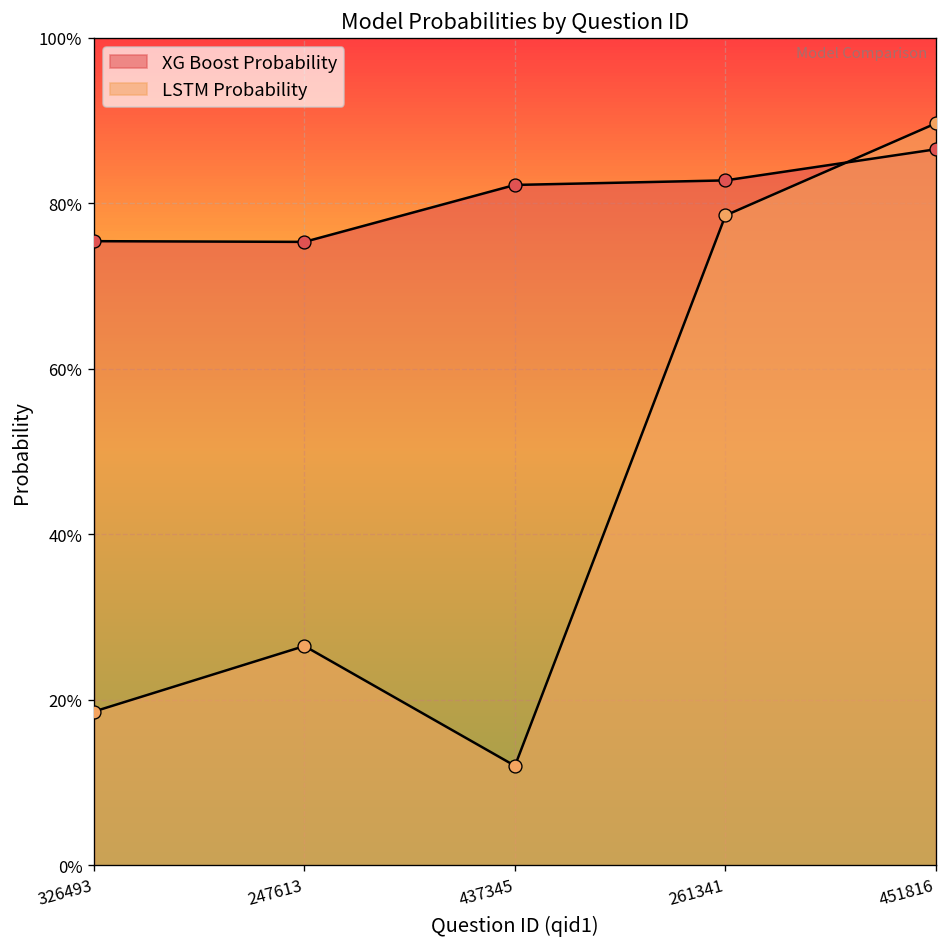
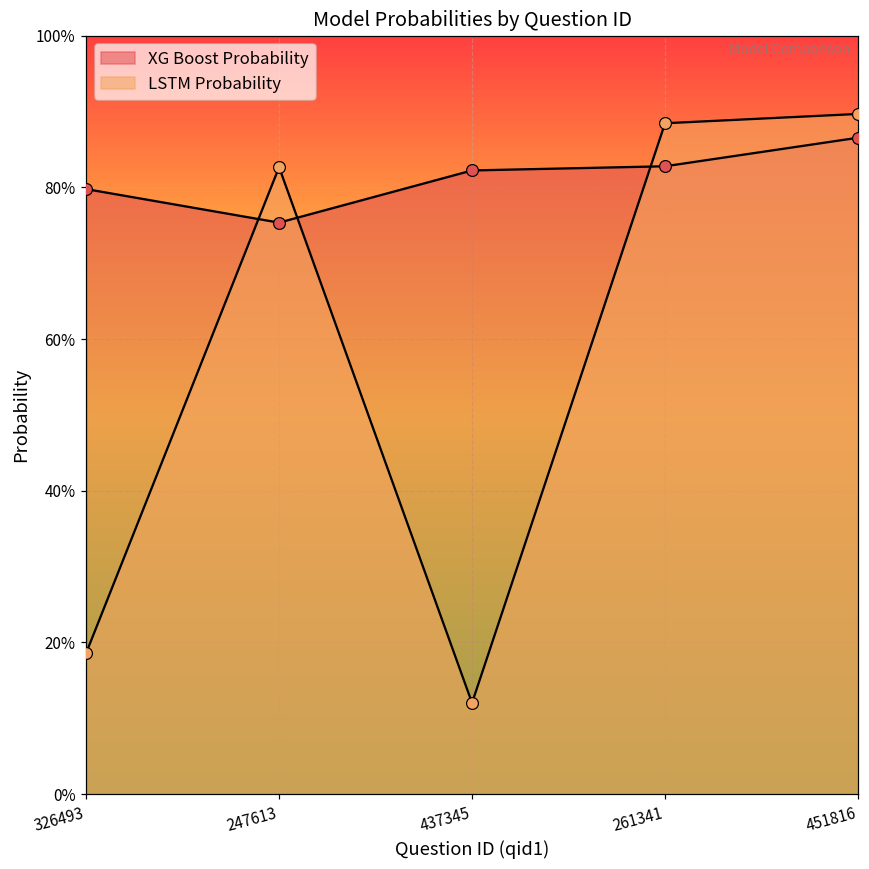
  {
    "XG Boost Probability": {
-     "326493": "75%",
+     "326493": "80%",
      "247613": "75%",
      "437345": "82%",
      "261341": "83%",
      "451816": "87%"
    },
    "LSTM Probability": {
      "326493": "19%",
-     "247613": "27%",
+     "247613": "83%",
      "437345": "12%",
-     "261341": "79%",
+     "261341": "88%",
      "451816": "90%"
    }
  }
